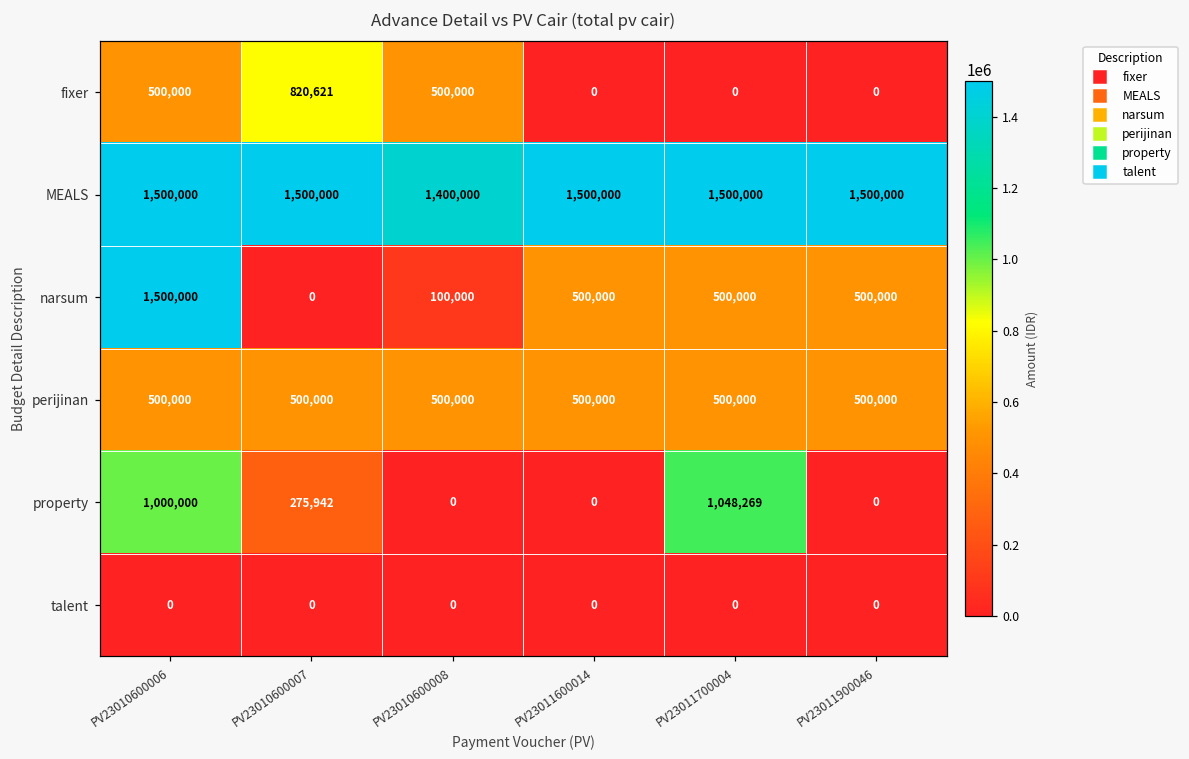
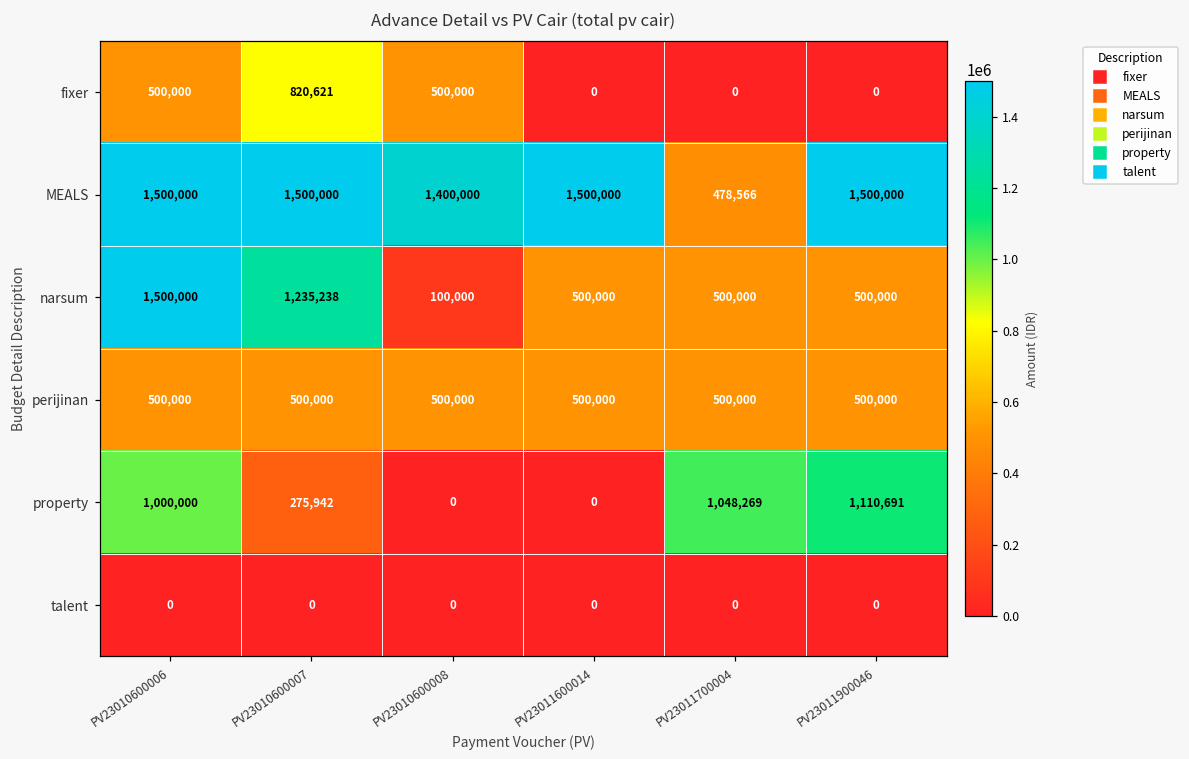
  {
    "fixer": {
      "PV23010600006": "500,000",
      "PV23010600007": "820,621",
      "PV23010600008": "500,000",
      "PV23011600014": "0",
      "PV23011700004": "0",
      "PV23011900046": "0"
    },
    "MEALS": {
      "PV23010600006": "1,500,000",
      "PV23010600007": "1,500,000",
      "PV23010600008": "1,400,000",
      "PV23011600014": "1,500,000",
-     "PV23011700004": "1,500,000",
+     "PV23011700004": "478,566",
      "PV23011900046": "1,500,000"
    },
    "narsum": {
      "PV23010600006": "1,500,000",
-     "PV23010600007": "0",
+     "PV23010600007": "1,235,238",
      "PV23010600008": "100,000",
      "PV23011600014": "500,000",
      "PV23011700004": "500,000",
      "PV23011900046": "500,000"
    },
    "perijinan": {
      "PV23010600006": "500,000",
      "PV23010600007": "500,000",
      "PV23010600008": "500,000",
      "PV23011600014": "500,000",
      "PV23011700004": "500,000",
      "PV23011900046": "500,000"
    },
    "property": {
      "PV23010600006": "1,000,000",
      "PV23010600007": "275,942",
      "PV23010600008": "0",
      "PV23011600014": "0",
      "PV23011700004": "1,048,269",
-     "PV23011900046": "0"
+     "PV23011900046": "1,110,691"
    },
    "talent": {
      "PV23010600006": "0",
      "PV23010600007": "0",
      "PV23010600008": "0",
      "PV23011600014": "0",
      "PV23011700004": "0",
      "PV23011900046": "0"
    }
  }
